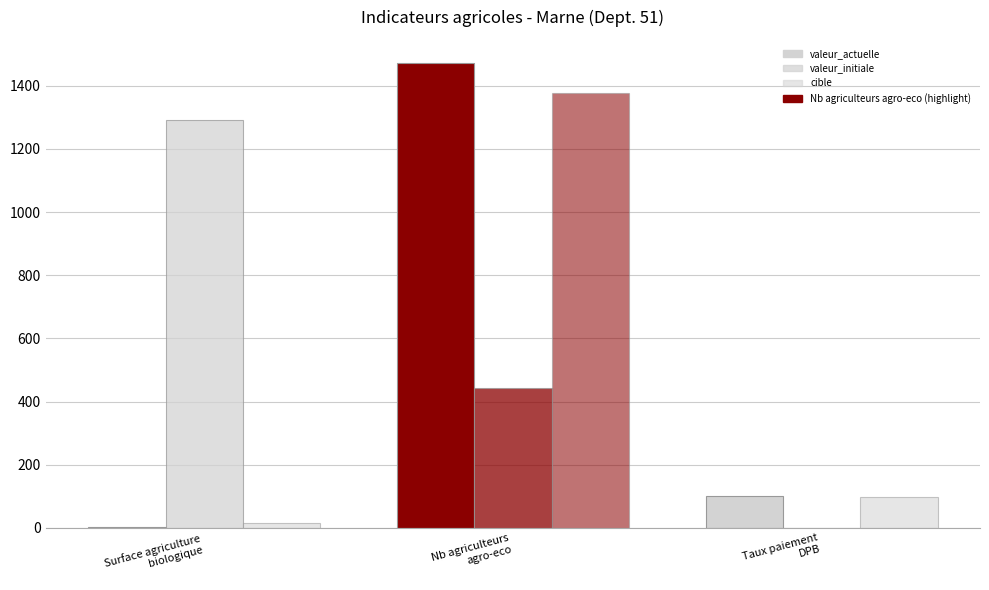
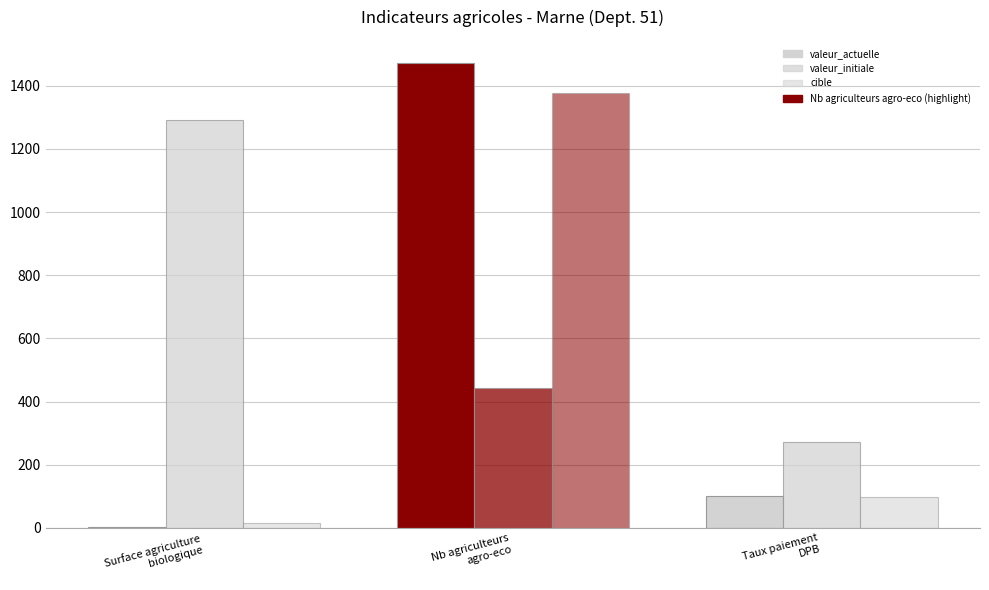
  {
    "Surface agriculture biologique": 1290,
    "Nb agriculteurs agro-eco": 440,
-   "Taux paiement DPB": 0
+   "Taux paiement DPB": 270
  }
